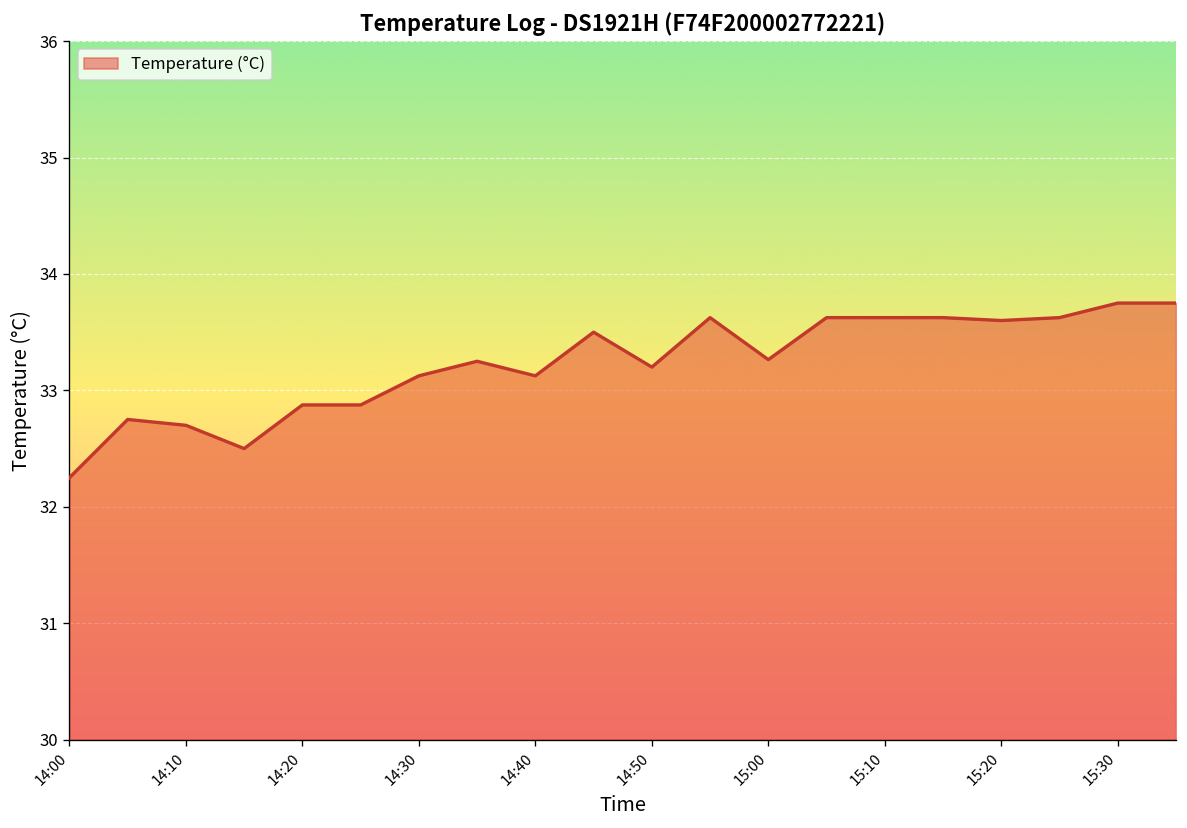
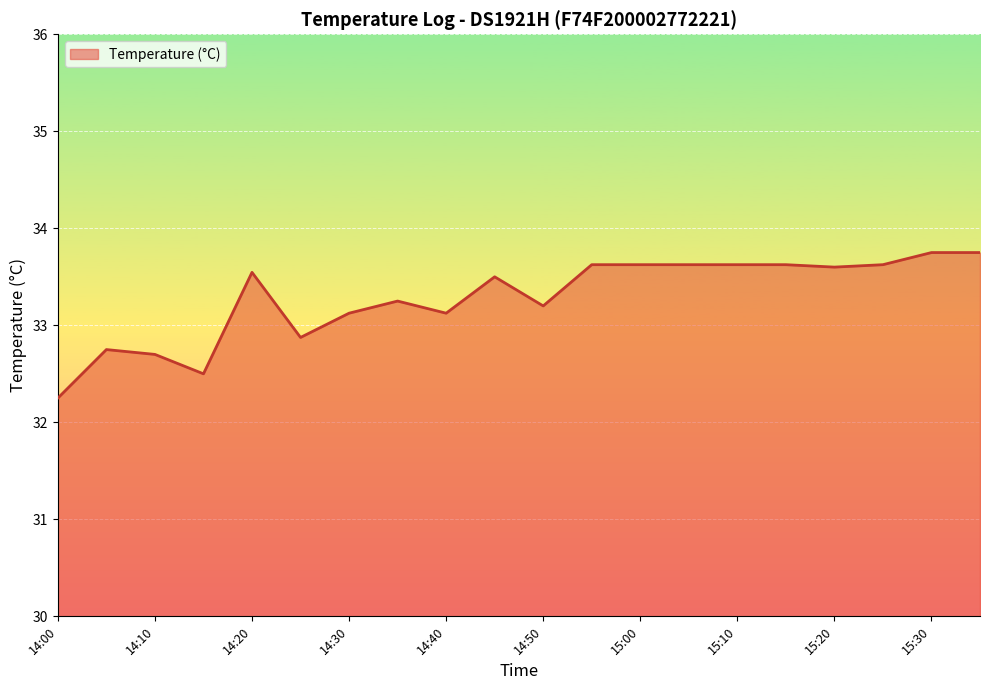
  {
    "14:00": 32.3,
    "14:10": 32.7,
-   "14:20": 32.9,
+   "14:20": 33.5,
    "14:30": 33.1,
    "14:40": 33.1,
    "14:50": 33.2,
-   "15:00": 33.3,
+   "15:00": 33.6,
    "15:10": 33.6,
    "15:20": 33.6,
    "15:30": 33.8
  }
